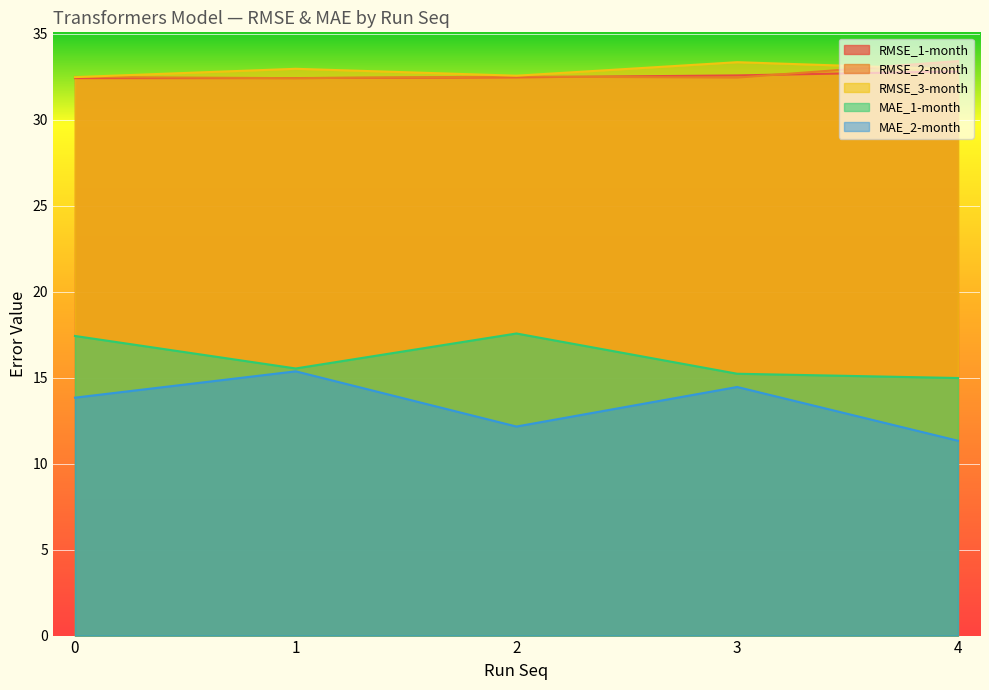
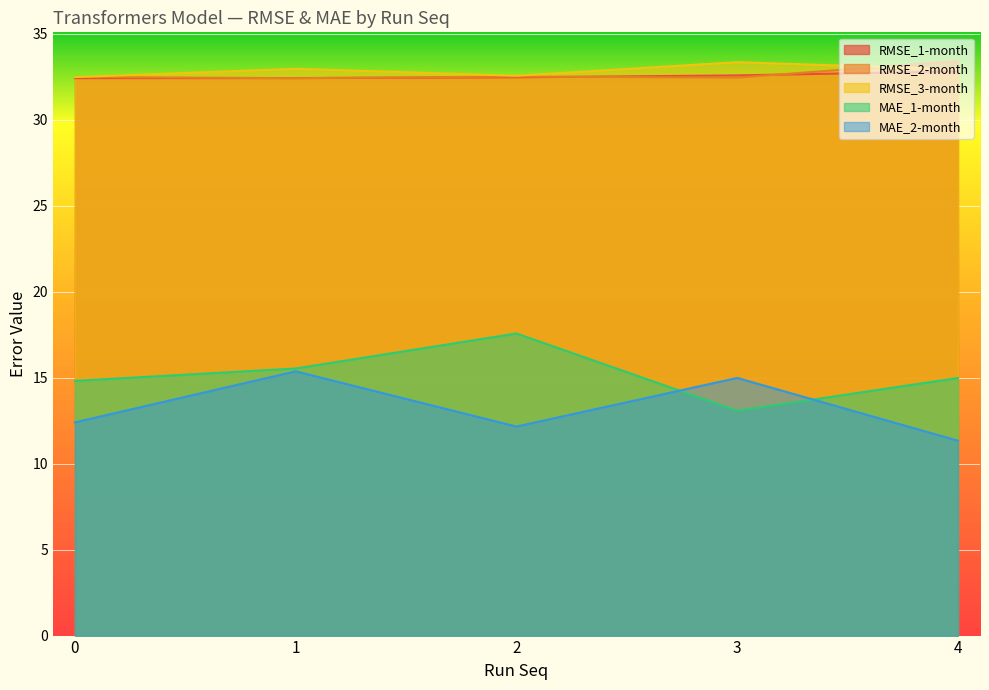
  {
    "RMSE_3-month": {
      "1": 33.0,
      "3": 33.3
    },
    "MAE_1-month": {
-     "0": 17.4,
+     "0": 14.8,
      "1": 15.5,
      "2": 17.6,
-     "3": 15.2,
+     "3": 13.1,
      "4": 15.0
    },
    "MAE_2-month": {
-     "0": 13.8,
+     "0": 12.4,
      "1": 15.4,
      "2": 12.2,
-     "3": 14.5,
+     "3": 15.0,
      "4": 11.3
    }
  }
